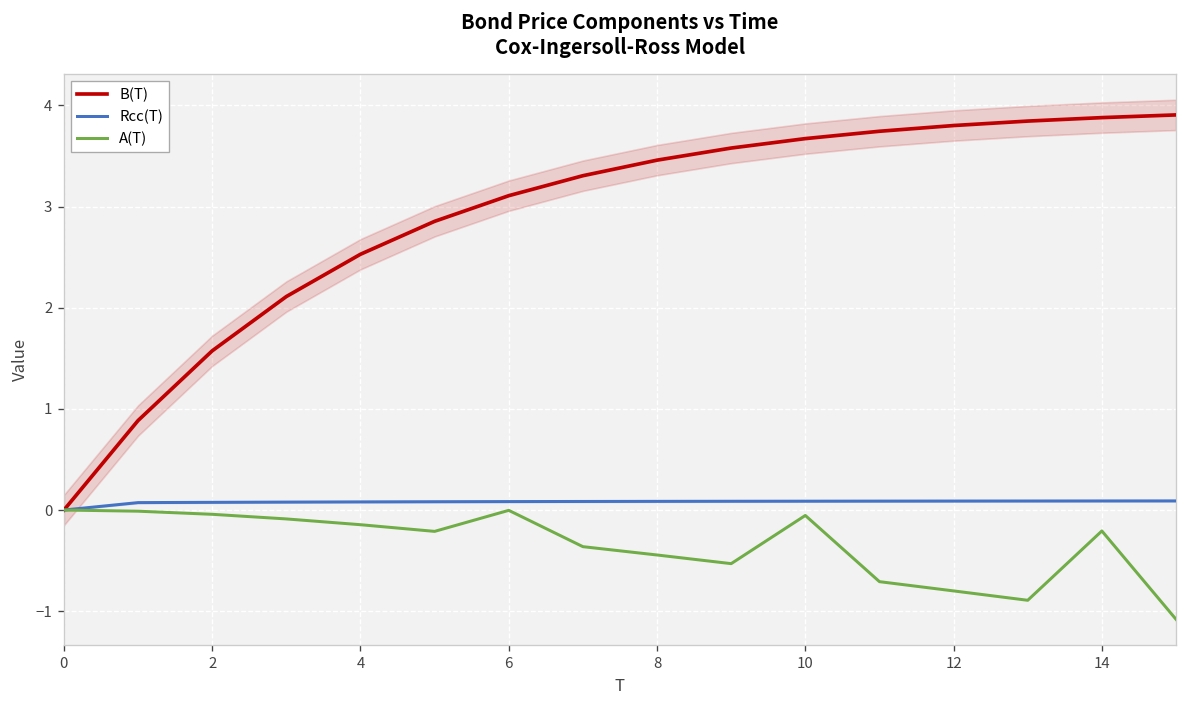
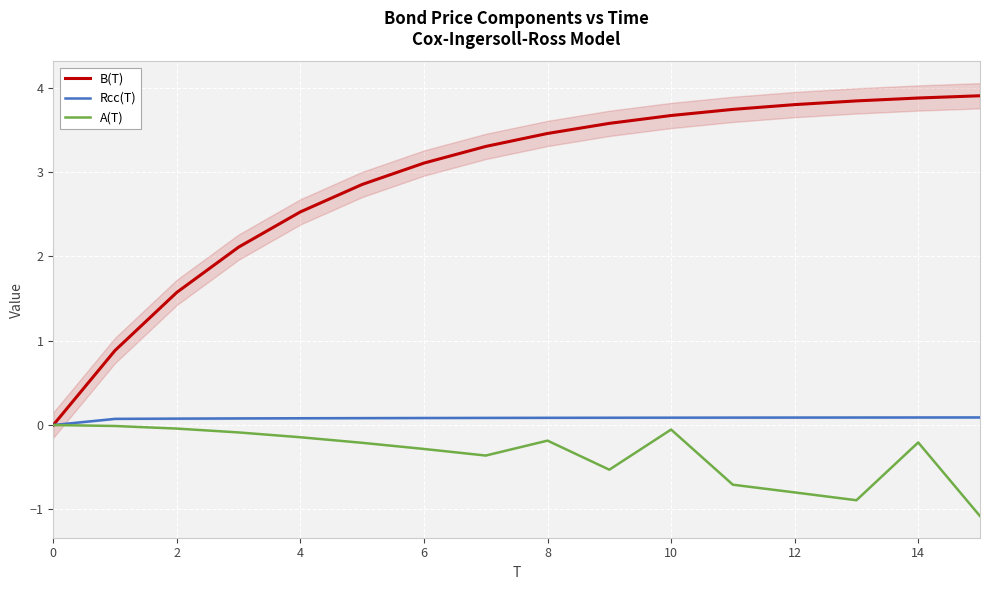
  {
    "A(T)": {
      "2": 0.0,
      "4": -0.1,
-     "6": 0.0,
-     "8": -0.4,
+     "6": -0.3,
+     "8": -0.2,
      "10": -0.1,
      "12": -0.8,
      "14": -0.2
    }
  }
